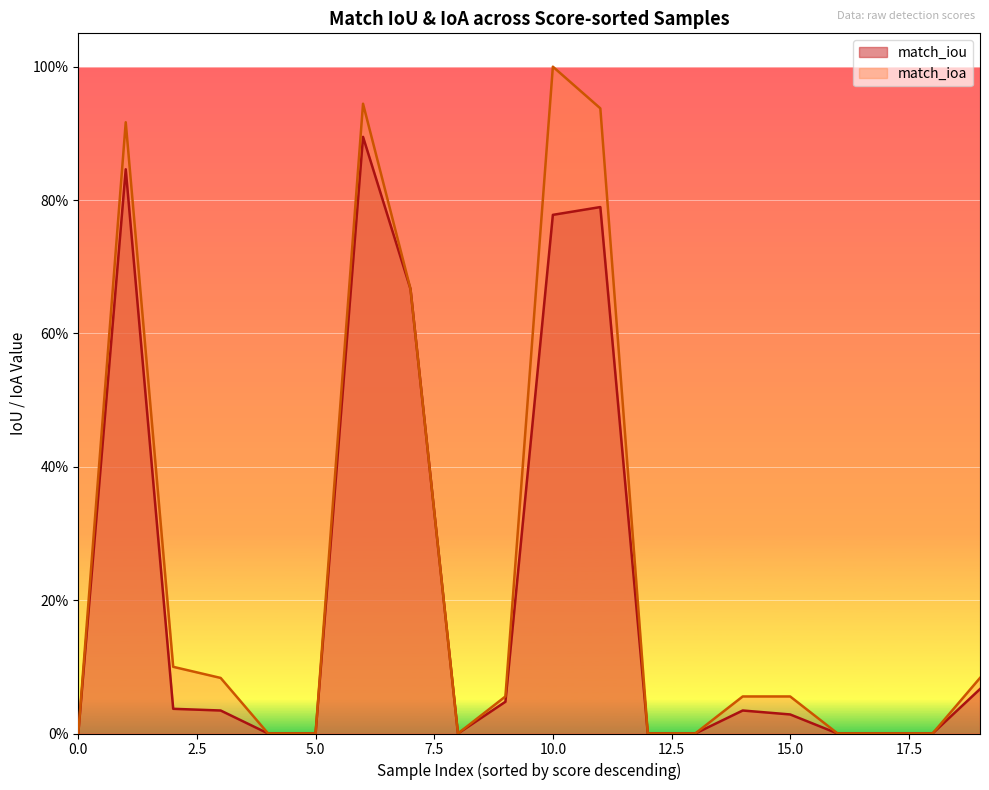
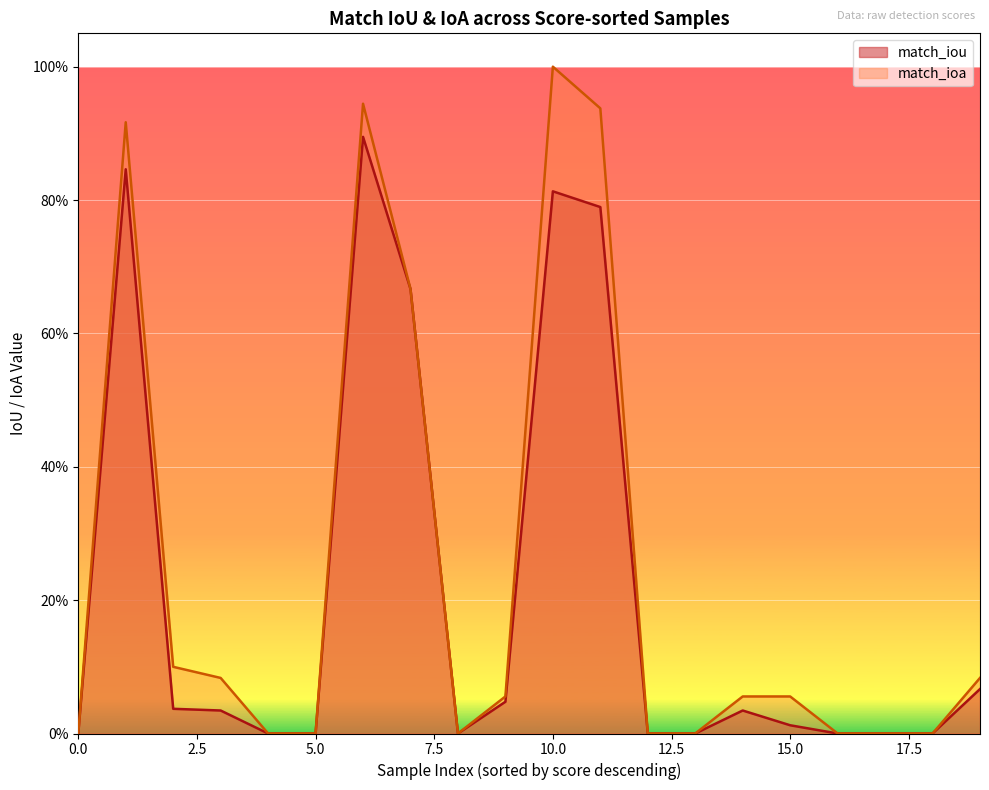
  {
    "match_iou": {
-     "10.0": "78%",
-     "15.0": "3%"
+     "10.0": "81%",
+     "15.0": "1%"
    },
    "match_ioa": {
      "10.0": "100%",
      "15.0": "6%"
    }
  }
